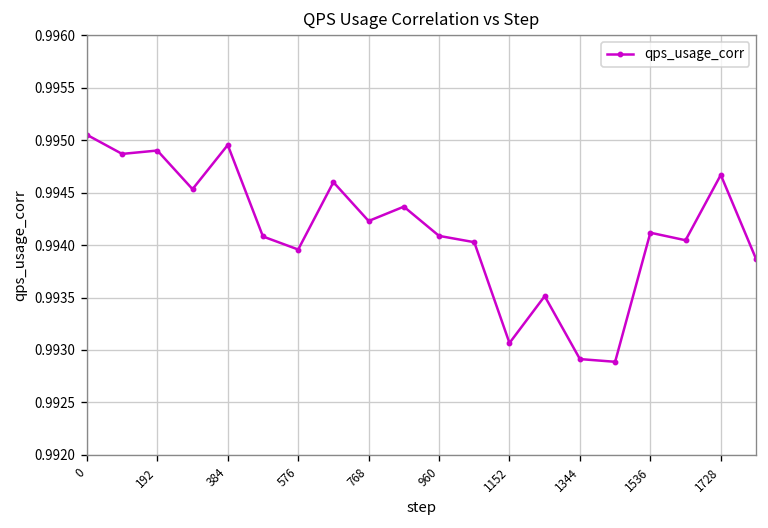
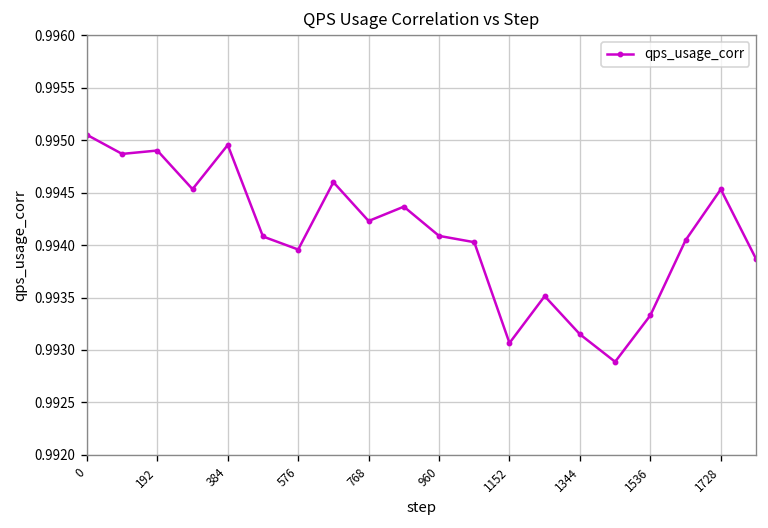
  {
    "0": 0.9951,
    "192": 0.9949,
    "384": 0.9950,
    "576": 0.9940,
    "768": 0.9942,
    "960": 0.9941,
    "1152": 0.9931,
-   "1344": 0.9929,
-   "1536": 0.9941,
-   "1728": 0.9947
+   "1344": 0.9931,
+   "1536": 0.9933,
+   "1728": 0.9945
  }
